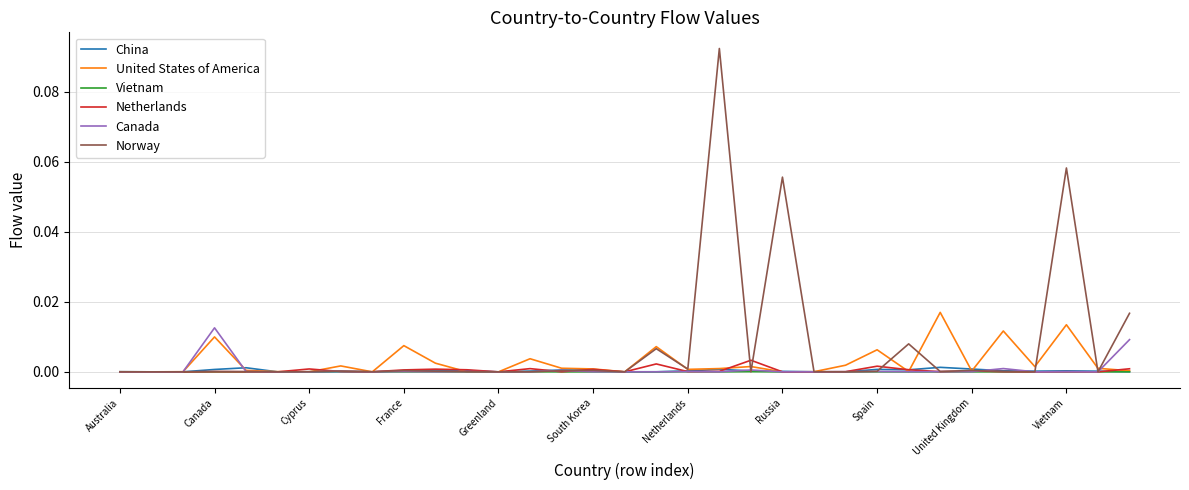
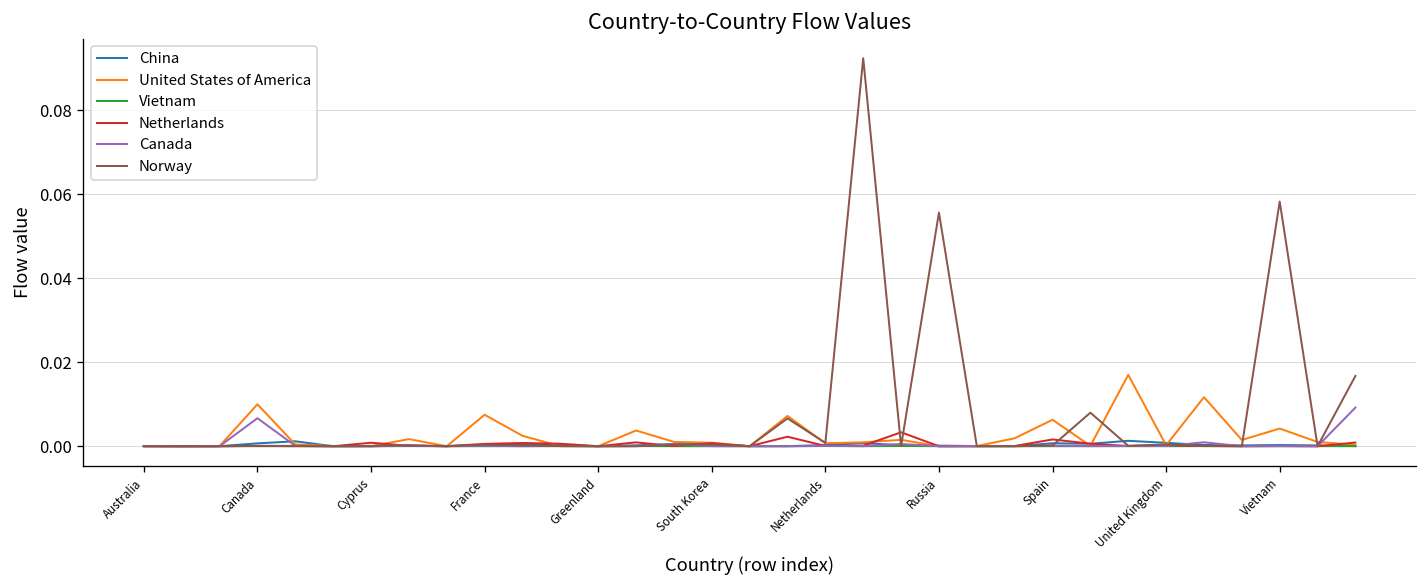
  {
    "United States of America": {
      "Canada": 0.010,
      "France": 0.007,
      "Spain": 0.006,
-     "Vietnam": 0.013
+     "Vietnam": 0.004
    },
    "Netherlands": {
      "Cyprus": 0.001,
      "Spain": 0.002
    },
    "Canada": {
-     "Canada": 0.013
+     "Canada": 0.007
    },
    "Norway": {
      "Russia": 0.056,
      "Vietnam": 0.058
    }
  }
